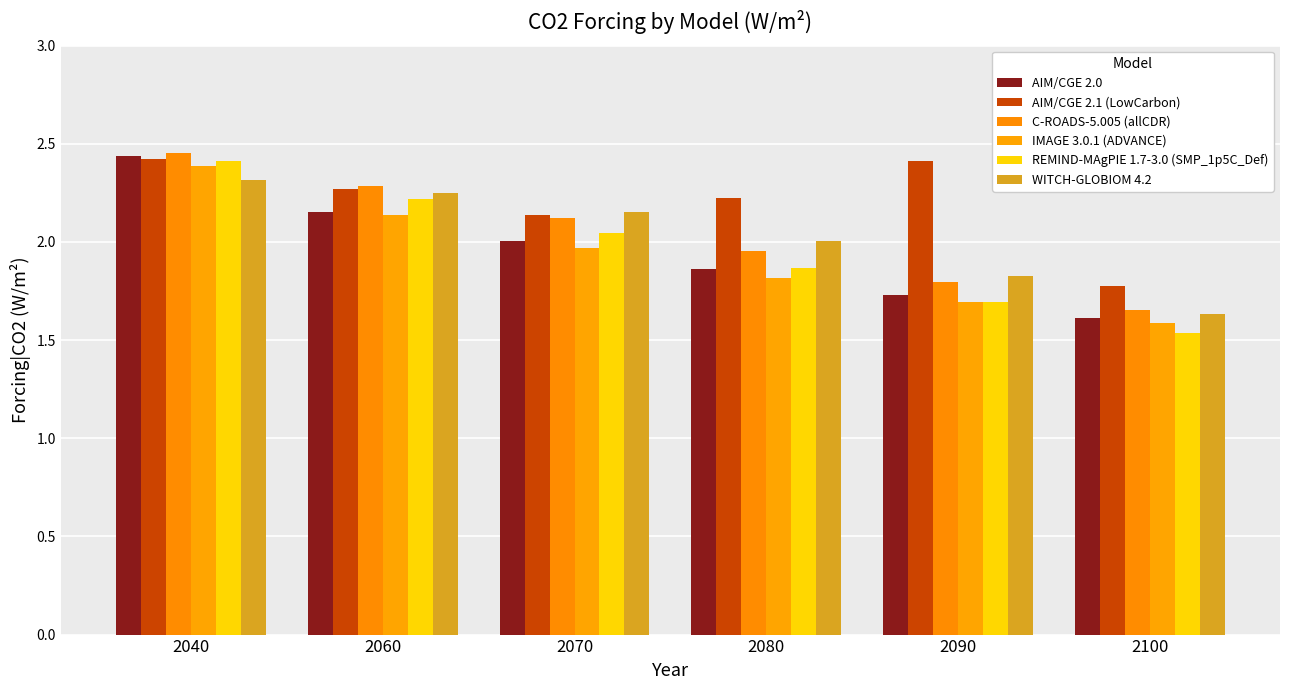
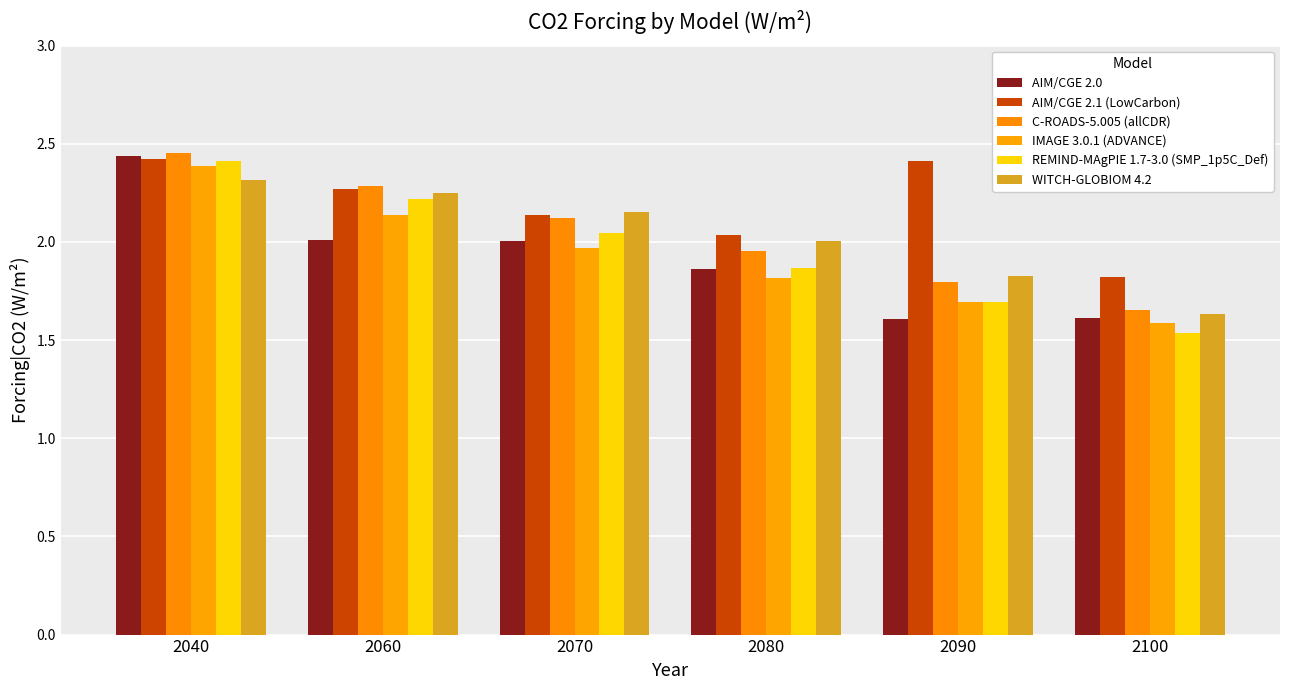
  {
    "AIM/CGE 2.0": {
      "2040": 2.44,
-     "2060": 2.15,
+     "2060": 2.01,
      "2070": 2.00,
      "2080": 1.86,
-     "2090": 1.73,
+     "2090": 1.61,
      "2100": 1.61
    },
    "AIM/CGE 2.1 (LowCarbon)": {
      "2040": 2.42,
      "2060": 2.27,
      "2070": 2.14,
-     "2080": 2.22,
+     "2080": 2.04,
      "2090": 2.41,
-     "2100": 1.78
+     "2100": 1.82
    }
  }
